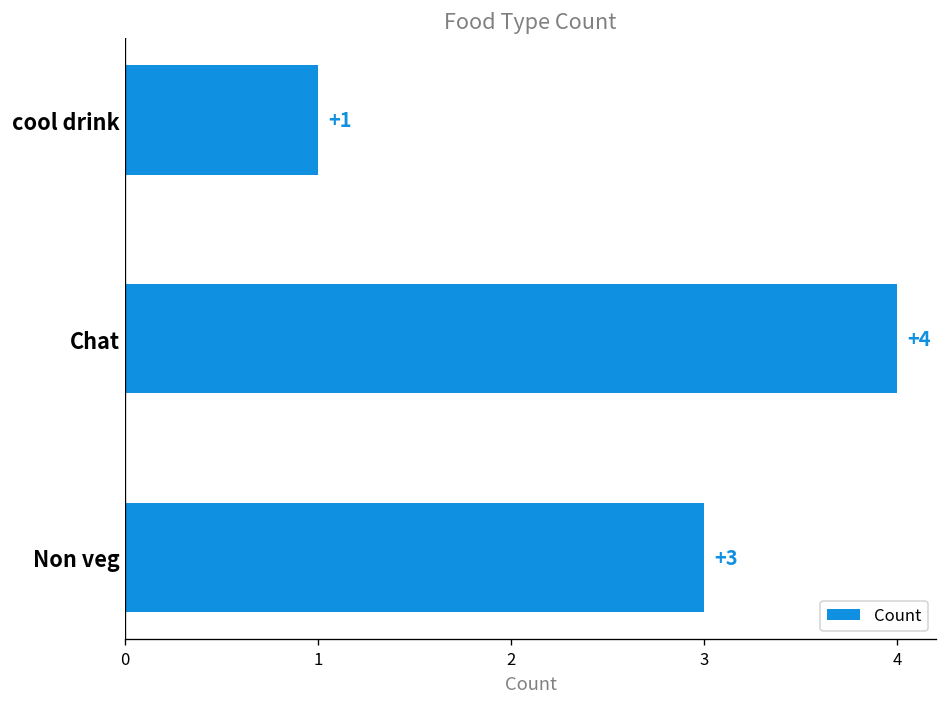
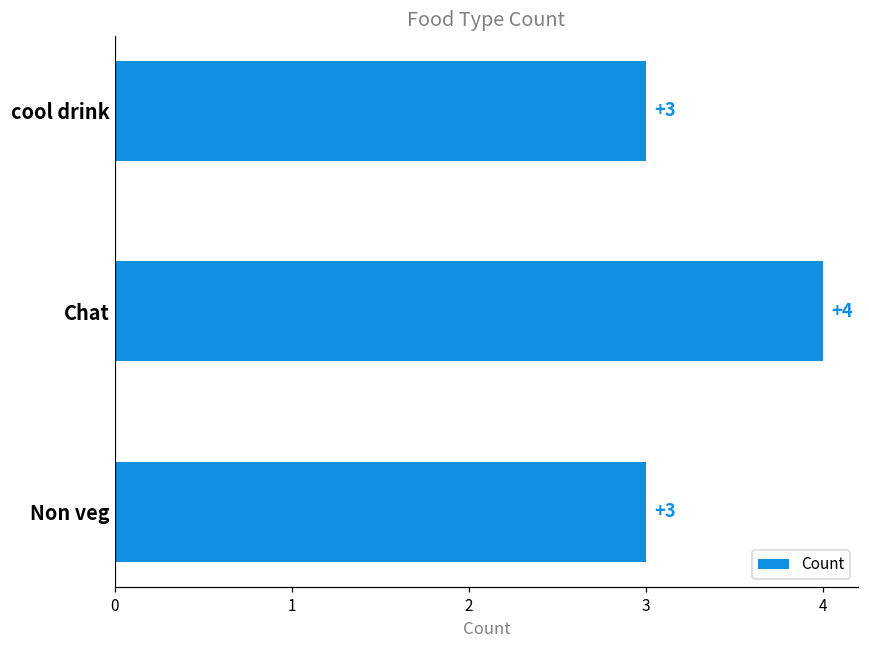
  {
-   "cool drink": "+1",
+   "cool drink": "+3",
    "Chat": "+4",
    "Non veg": "+3"
  }
